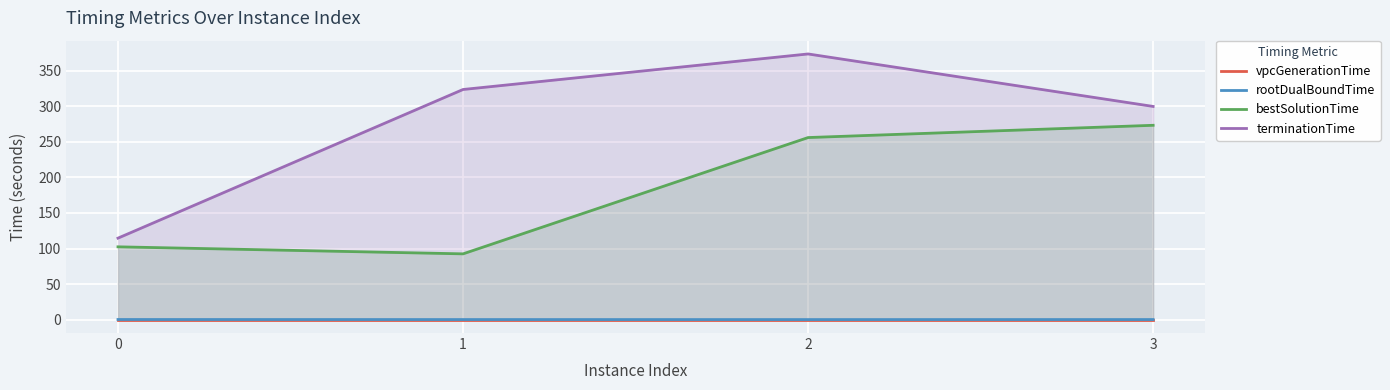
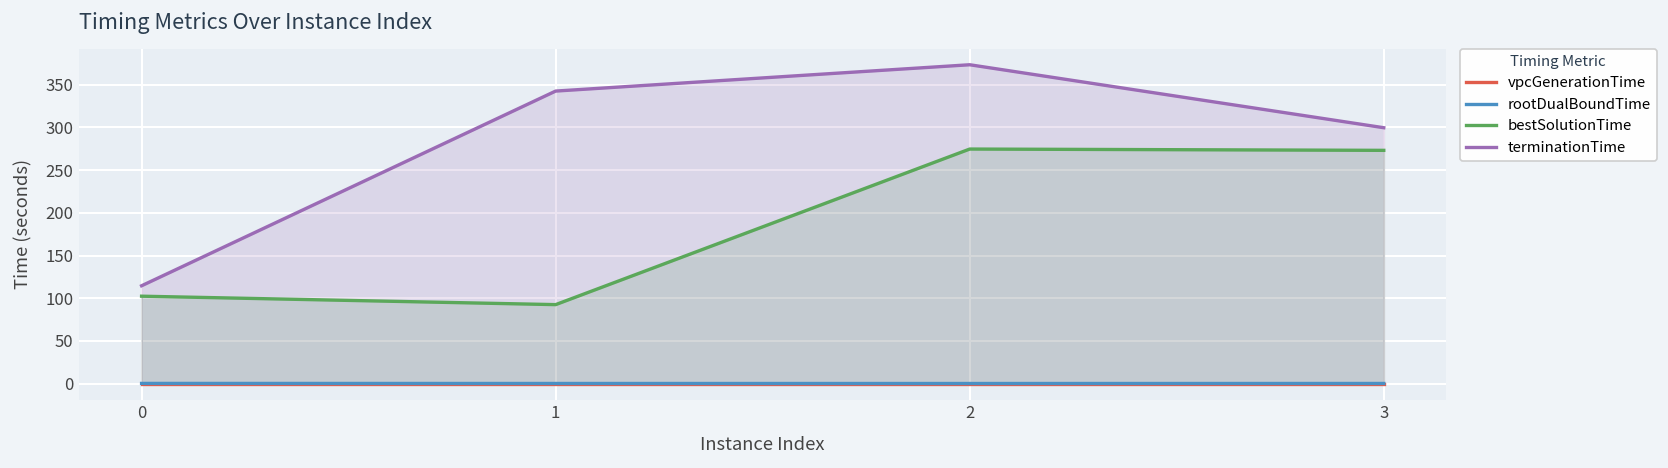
  {
    "rootDualBoundTime": {
      "0": 0,
      "1": 0,
      "2": 0,
      "3": 0
    },
    "bestSolutionTime": {
      "0": 100,
      "1": 90,
-     "2": 260,
+     "2": 270,
      "3": 270
    },
    "terminationTime": {
      "0": 110,
-     "1": 320,
+     "1": 340,
      "2": 370,
      "3": 300
    }
  }
